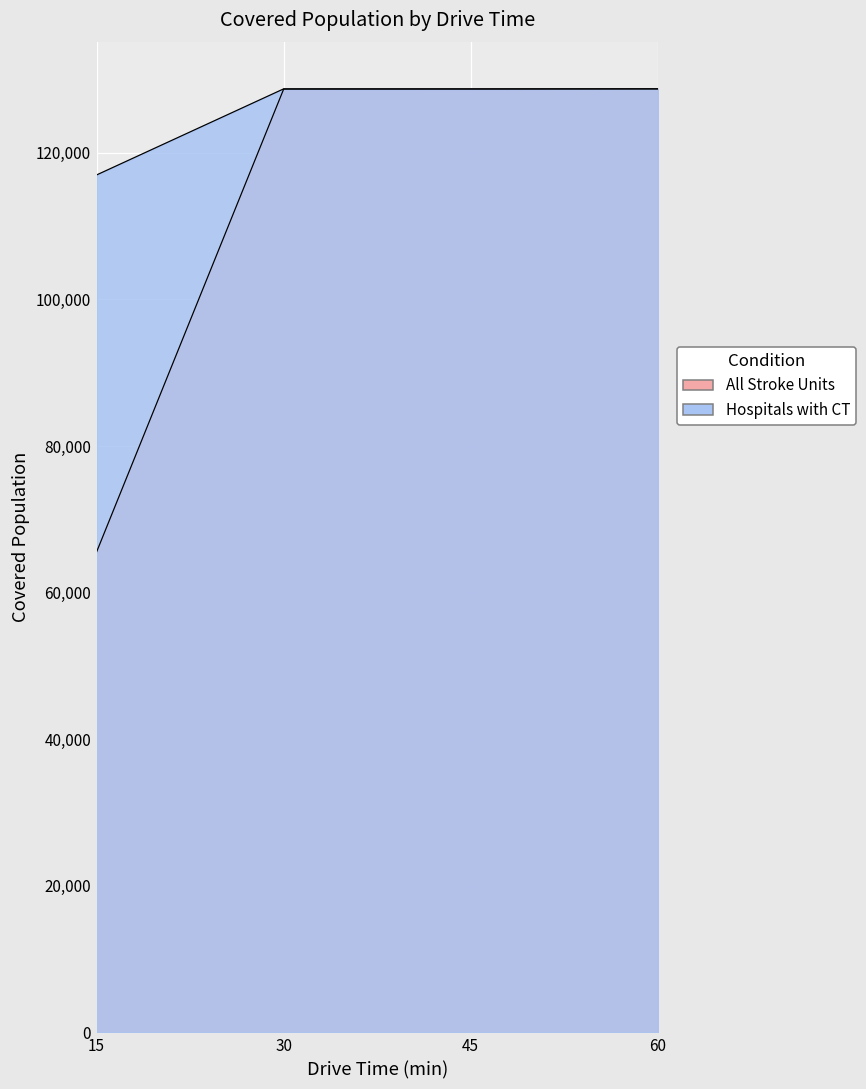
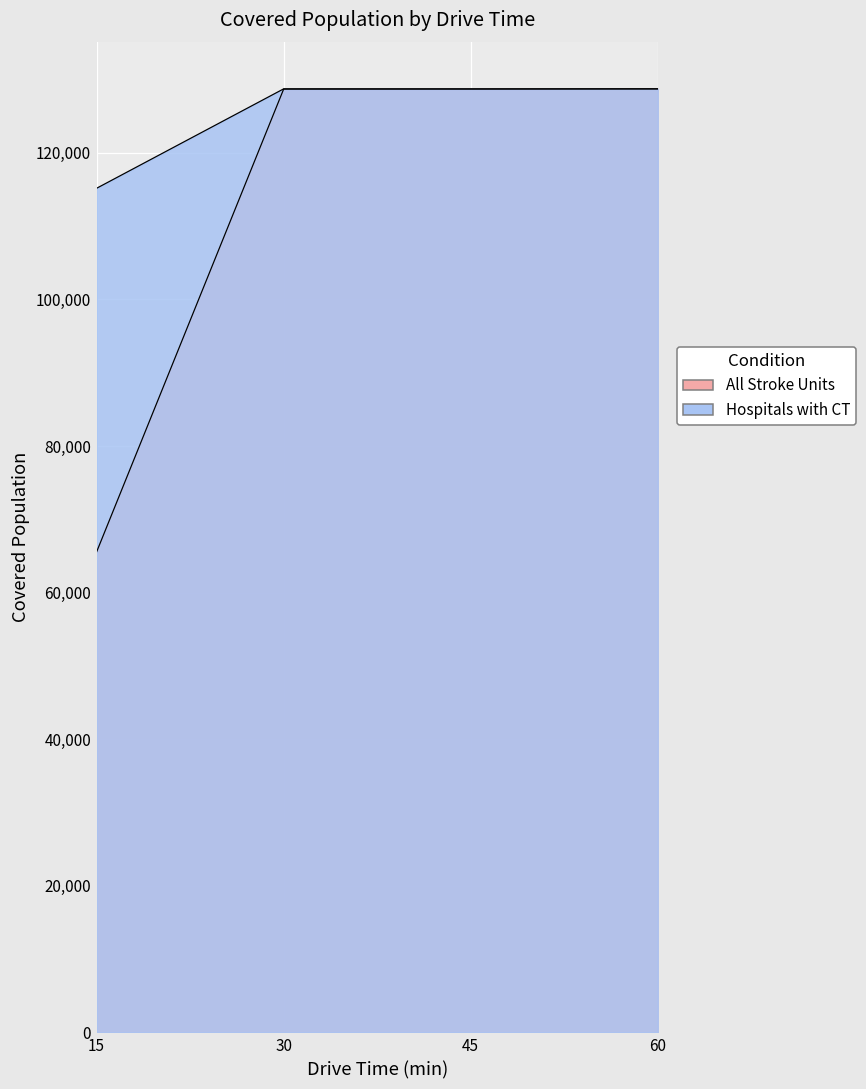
  {
    "All Stroke Units": {
      "15": "66,000"
    },
    "Hospitals with CT": {
-     "15": "117,000"
+     "15": "115,000"
    }
  }
